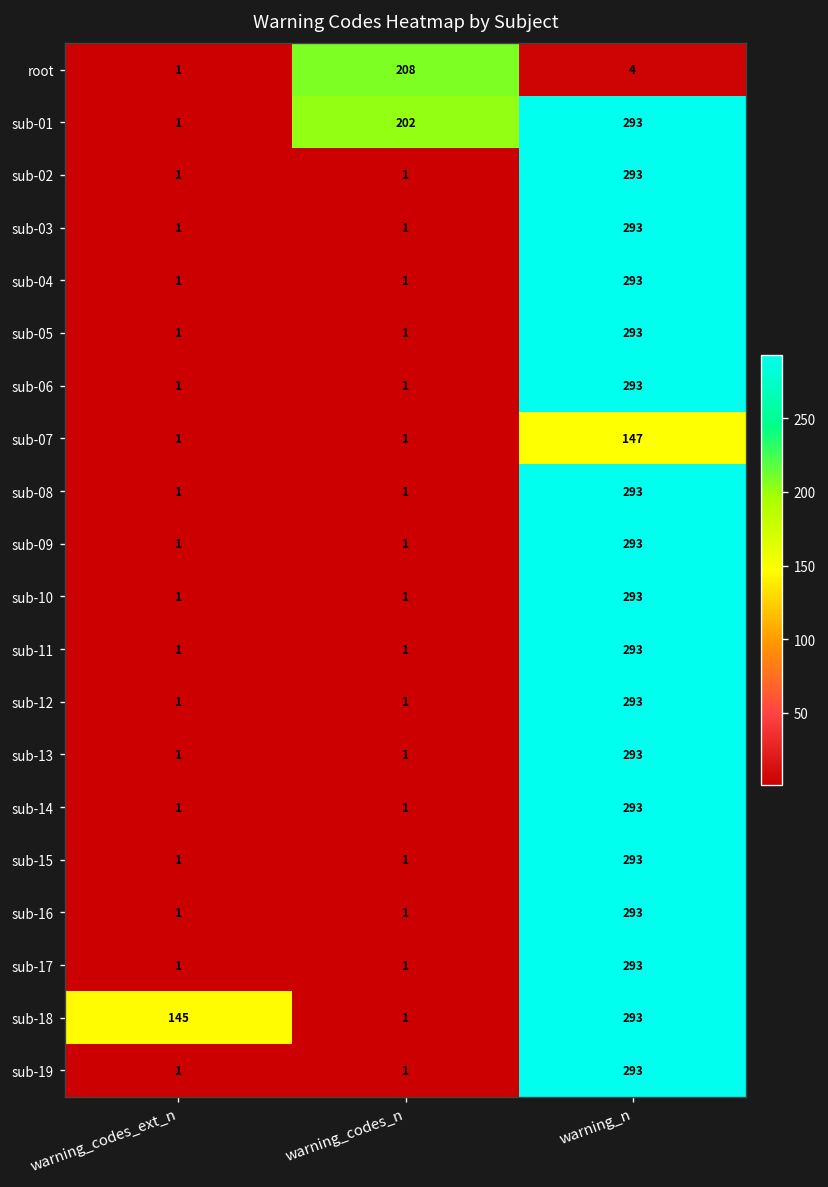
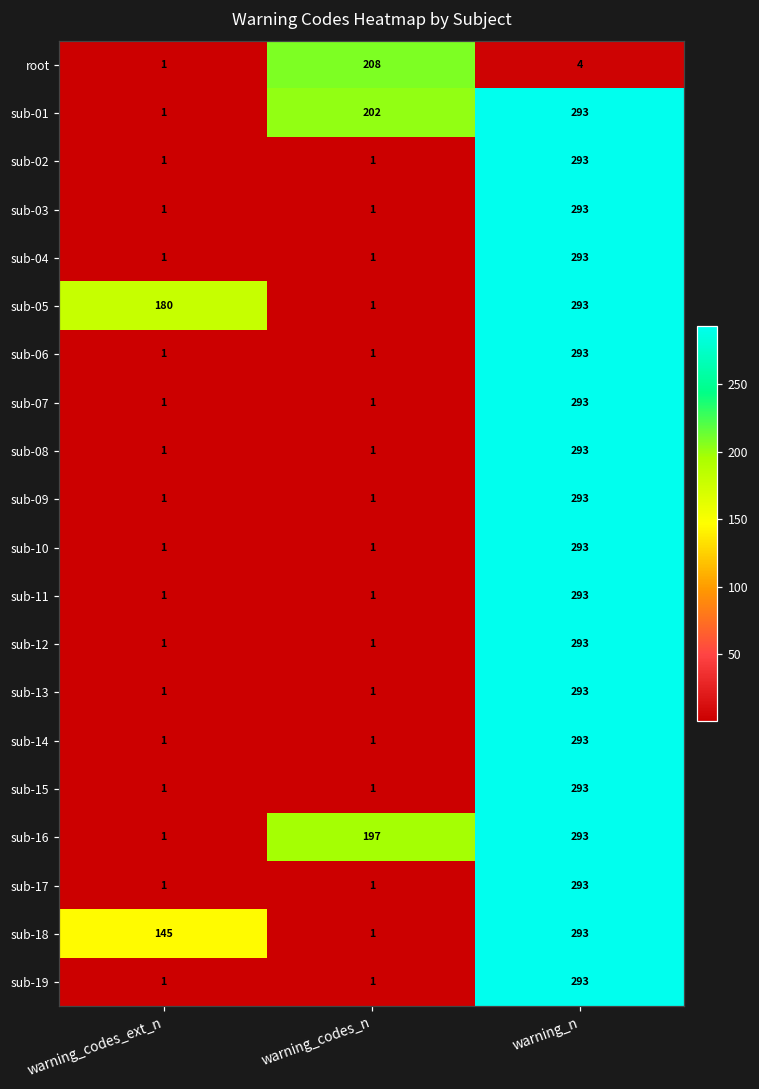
  {
    "root": {
      "warning_codes_ext_n": 1,
      "warning_codes_n": 208,
      "warning_n": 4
    },
    "sub-01": {
      "warning_codes_ext_n": 1,
      "warning_codes_n": 202,
      "warning_n": 293
    },
    "sub-02": {
      "warning_codes_ext_n": 1,
      "warning_codes_n": 1,
      "warning_n": 293
    },
    "sub-03": {
      "warning_codes_ext_n": 1,
      "warning_codes_n": 1,
      "warning_n": 293
    },
    "sub-04": {
      "warning_codes_ext_n": 1,
      "warning_codes_n": 1,
      "warning_n": 293
    },
    "sub-05": {
-     "warning_codes_ext_n": 1,
+     "warning_codes_ext_n": 180,
      "warning_codes_n": 1,
      "warning_n": 293
    },
    "sub-06": {
      "warning_codes_ext_n": 1,
      "warning_codes_n": 1,
      "warning_n": 293
    },
    "sub-07": {
      "warning_codes_ext_n": 1,
      "warning_codes_n": 1,
-     "warning_n": 147
+     "warning_n": 293
    },
    "sub-08": {
      "warning_codes_ext_n": 1,
      "warning_codes_n": 1,
      "warning_n": 293
    },
    "sub-09": {
      "warning_codes_ext_n": 1,
      "warning_codes_n": 1,
      "warning_n": 293
    },
    "sub-10": {
      "warning_codes_ext_n": 1,
      "warning_codes_n": 1,
      "warning_n": 293
    },
    "sub-11": {
      "warning_codes_ext_n": 1,
      "warning_codes_n": 1,
      "warning_n": 293
    },
    "sub-12": {
      "warning_codes_ext_n": 1,
      "warning_codes_n": 1,
      "warning_n": 293
    },
    "sub-13": {
      "warning_codes_ext_n": 1,
      "warning_codes_n": 1,
      "warning_n": 293
    },
    "sub-14": {
      "warning_codes_ext_n": 1,
      "warning_codes_n": 1,
      "warning_n": 293
    },
    "sub-15": {
      "warning_codes_ext_n": 1,
      "warning_codes_n": 1,
      "warning_n": 293
    },
    "sub-16": {
      "warning_codes_ext_n": 1,
-     "warning_codes_n": 1,
+     "warning_codes_n": 197,
      "warning_n": 293
    },
    "sub-17": {
      "warning_codes_ext_n": 1,
      "warning_codes_n": 1,
      "warning_n": 293
    },
    "sub-18": {
      "warning_codes_ext_n": 145,
      "warning_codes_n": 1,
      "warning_n": 293
    },
    "sub-19": {
      "warning_codes_ext_n": 1,
      "warning_codes_n": 1,
      "warning_n": 293
    }
  }
